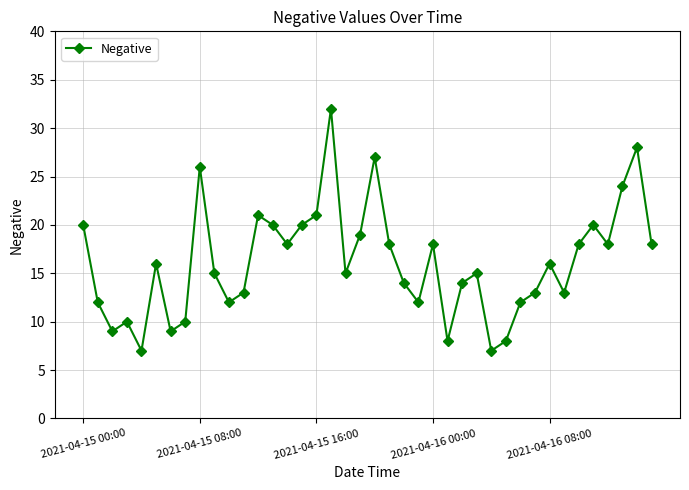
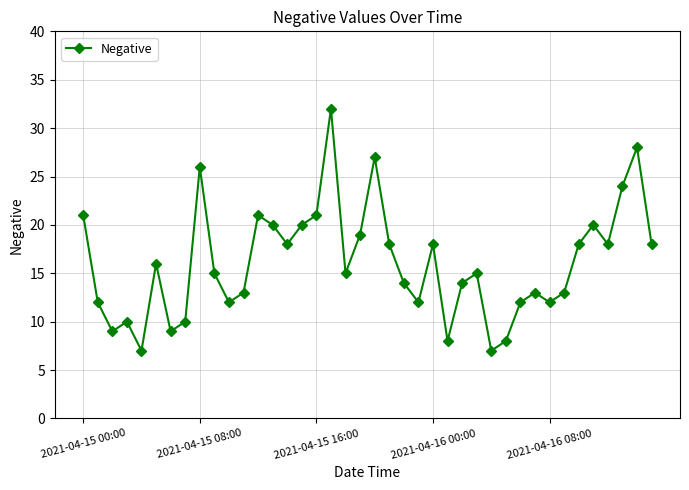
  {
-   "2021-04-15 00:00": 20,
+   "2021-04-15 00:00": 21,
    "2021-04-15 08:00": 26,
    "2021-04-15 16:00": 21,
    "2021-04-16 00:00": 18,
-   "2021-04-16 08:00": 16
+   "2021-04-16 08:00": 12
  }
